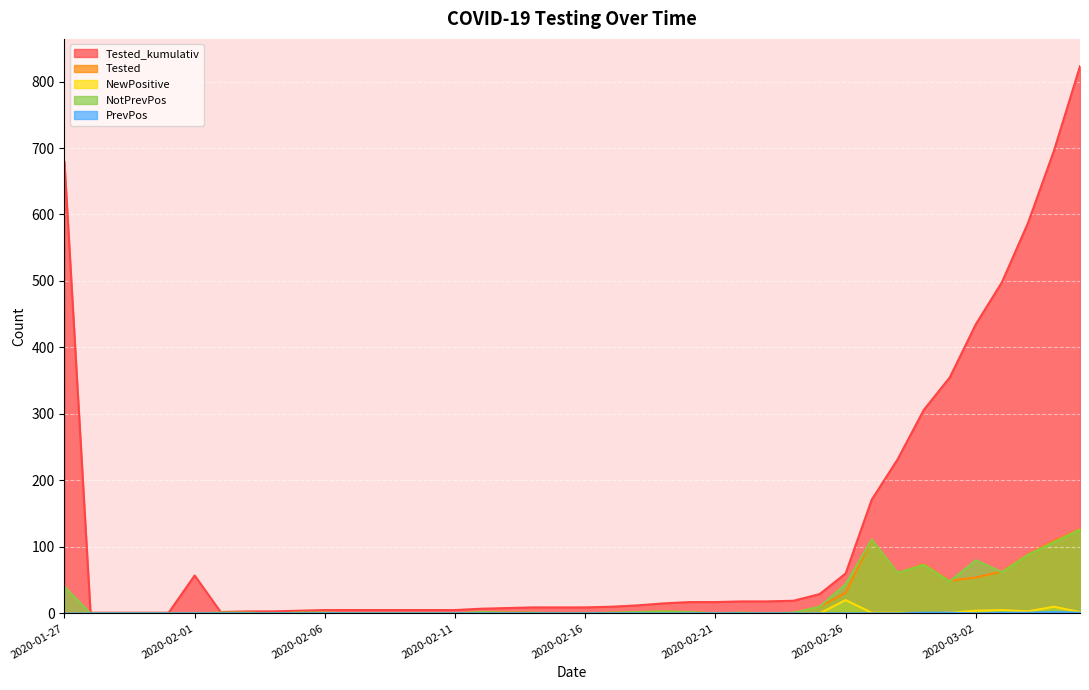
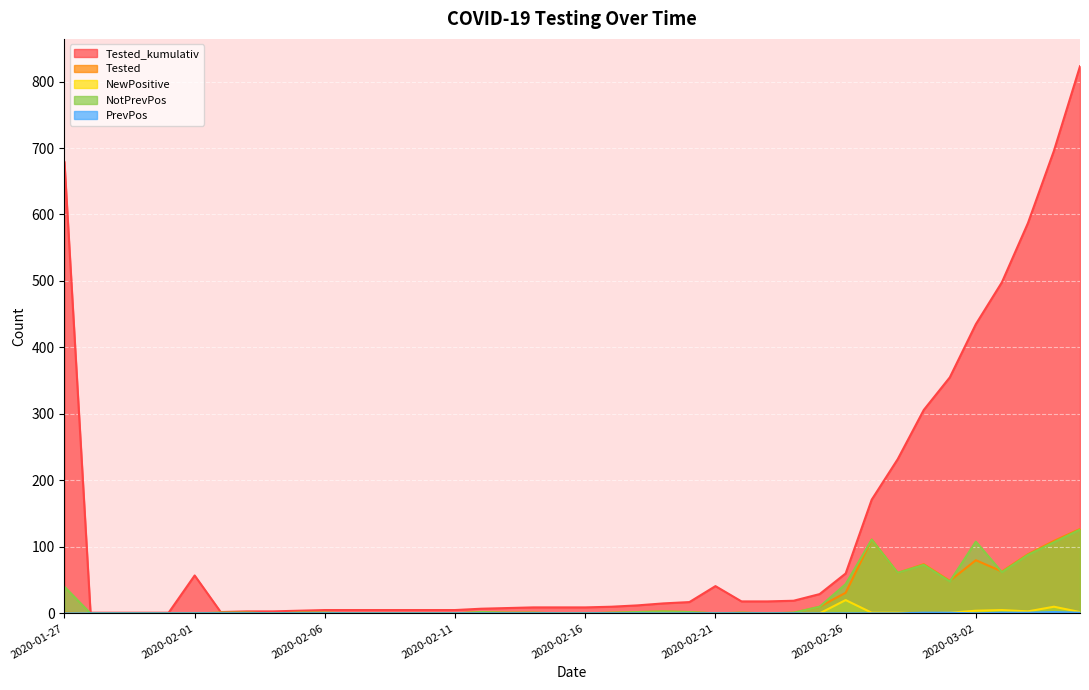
  {
    "Tested_kumulativ": {
      "2020-01-27": 680,
      "2020-02-01": 60,
      "2020-02-06": 10,
      "2020-02-11": 10,
      "2020-02-16": 10,
-     "2020-02-21": 20,
+     "2020-02-21": 40,
      "2020-02-26": 60,
      "2020-03-02": 440
    },
    "Tested": {
      "2020-02-26": 30,
-     "2020-03-02": 50
+     "2020-03-02": 80
    },
    "NewPositive": {
      "2020-02-26": 20,
      "2020-03-02": 0
    },
    "NotPrevPos": {
      "2020-01-27": 40,
      "2020-02-26": 40,
-     "2020-03-02": 80
+     "2020-03-02": 110
    },
    "PrevPos": {
      "2020-02-26": 0,
      "2020-03-02": 0
    }
  }
